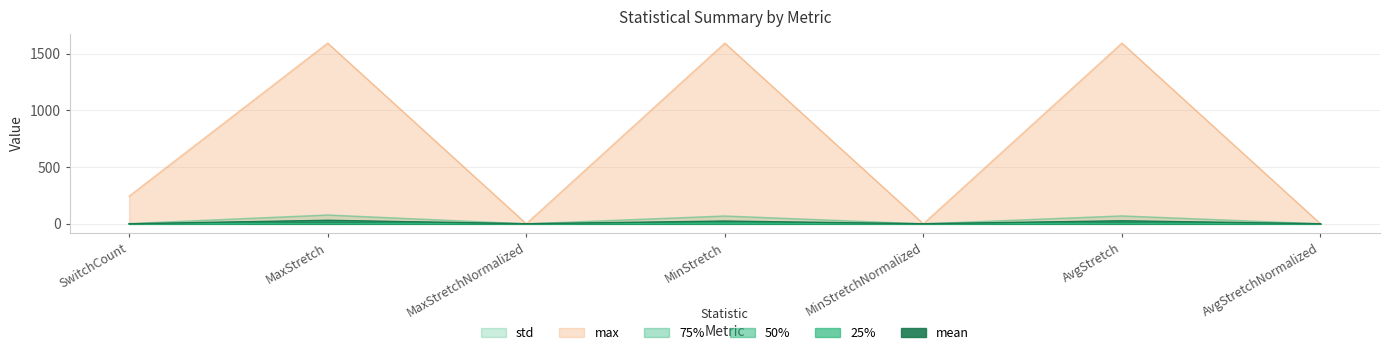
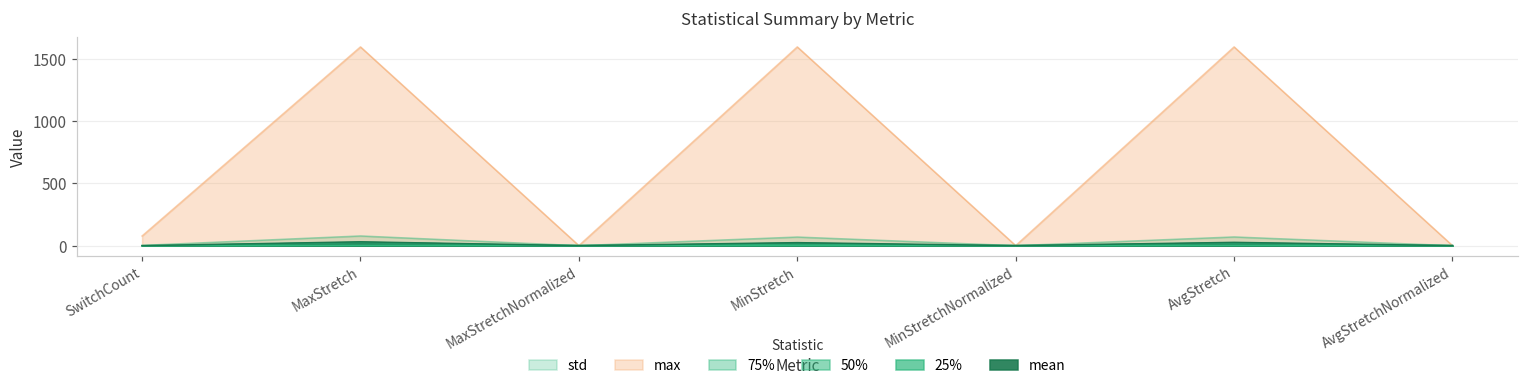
  {
    "max": {
-     "SwitchCount": 240,
+     "SwitchCount": 80,
      "MaxStretch": 1590,
      "MinStretch": 1590,
      "AvgStretch": 1590
    }
  }
